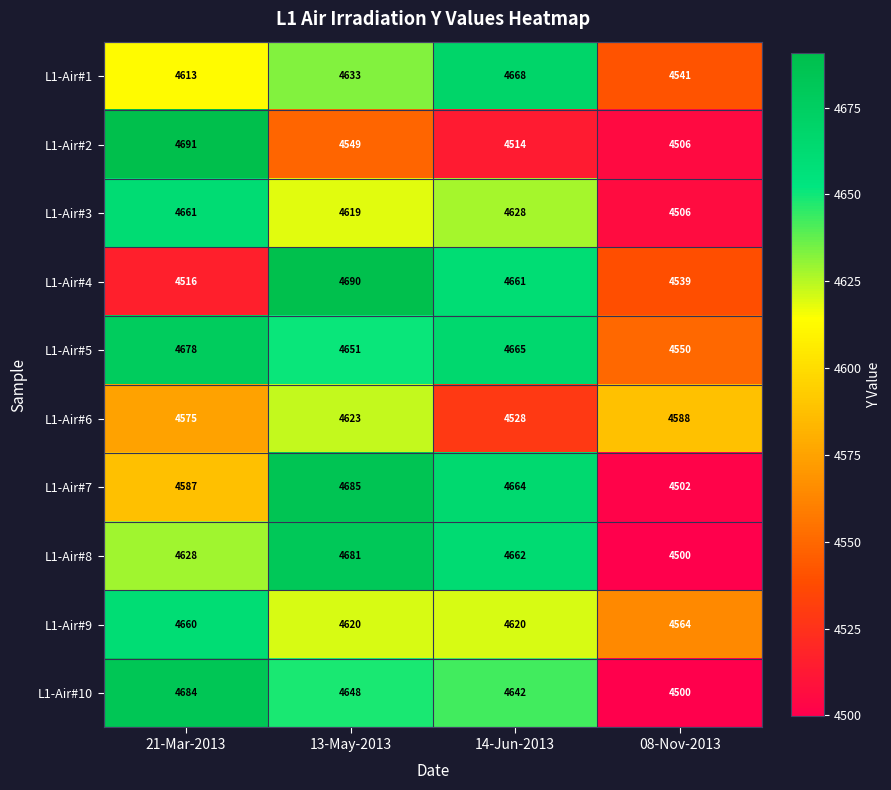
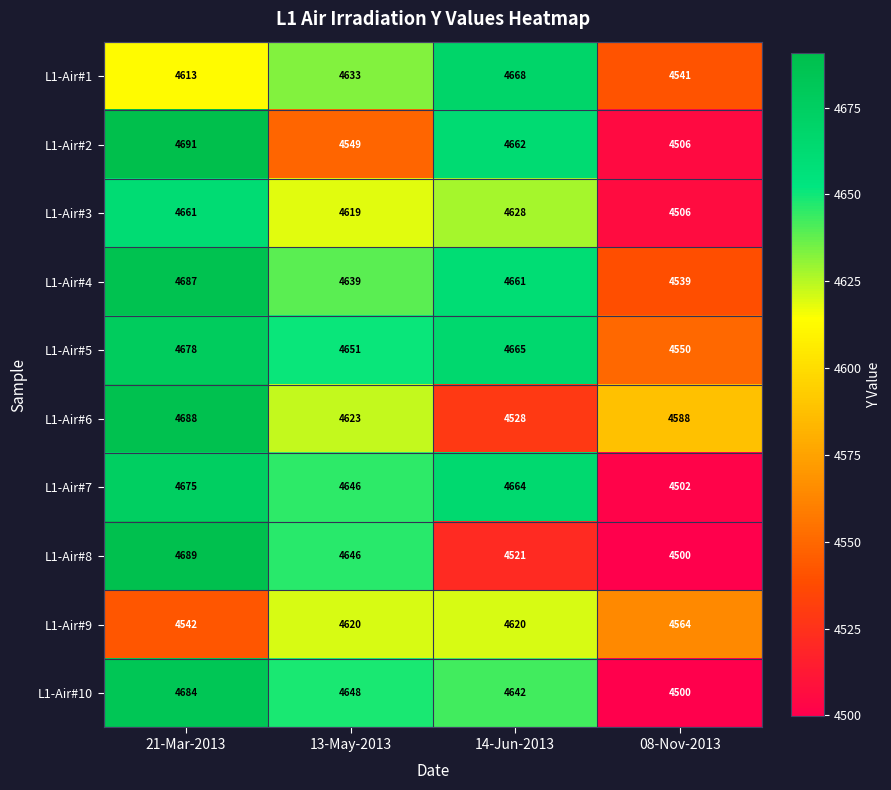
  {
    "L1-Air#1": {
      "21-Mar-2013": 4613,
      "13-May-2013": 4633,
      "14-Jun-2013": 4668,
      "08-Nov-2013": 4541
    },
    "L1-Air#2": {
      "21-Mar-2013": 4691,
      "13-May-2013": 4549,
-     "14-Jun-2013": 4514,
+     "14-Jun-2013": 4662,
      "08-Nov-2013": 4506
    },
    "L1-Air#3": {
      "21-Mar-2013": 4661,
      "13-May-2013": 4619,
      "14-Jun-2013": 4628,
      "08-Nov-2013": 4506
    },
    "L1-Air#4": {
-     "21-Mar-2013": 4516,
-     "13-May-2013": 4690,
+     "21-Mar-2013": 4687,
+     "13-May-2013": 4639,
      "14-Jun-2013": 4661,
      "08-Nov-2013": 4539
    },
    "L1-Air#5": {
      "21-Mar-2013": 4678,
      "13-May-2013": 4651,
      "14-Jun-2013": 4665,
      "08-Nov-2013": 4550
    },
    "L1-Air#6": {
-     "21-Mar-2013": 4575,
+     "21-Mar-2013": 4688,
      "13-May-2013": 4623,
      "14-Jun-2013": 4528,
      "08-Nov-2013": 4588
    },
    "L1-Air#7": {
-     "21-Mar-2013": 4587,
-     "13-May-2013": 4685,
+     "21-Mar-2013": 4675,
+     "13-May-2013": 4646,
      "14-Jun-2013": 4664,
      "08-Nov-2013": 4502
    },
    "L1-Air#8": {
-     "21-Mar-2013": 4628,
-     "13-May-2013": 4681,
-     "14-Jun-2013": 4662,
+     "21-Mar-2013": 4689,
+     "13-May-2013": 4646,
+     "14-Jun-2013": 4521,
      "08-Nov-2013": 4500
    },
    "L1-Air#9": {
-     "21-Mar-2013": 4660,
+     "21-Mar-2013": 4542,
      "13-May-2013": 4620,
      "14-Jun-2013": 4620,
      "08-Nov-2013": 4564
    },
    "L1-Air#10": {
      "21-Mar-2013": 4684,
      "13-May-2013": 4648,
      "14-Jun-2013": 4642,
      "08-Nov-2013": 4500
    }
  }
